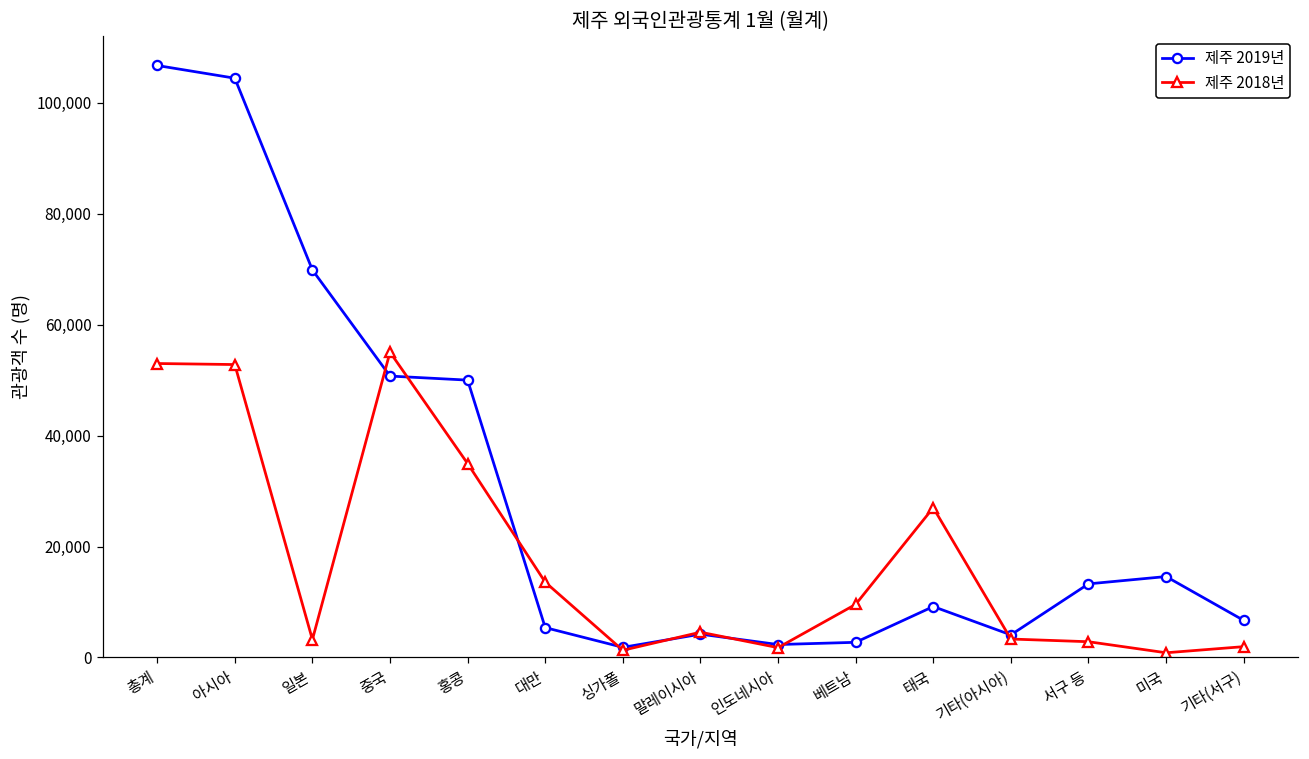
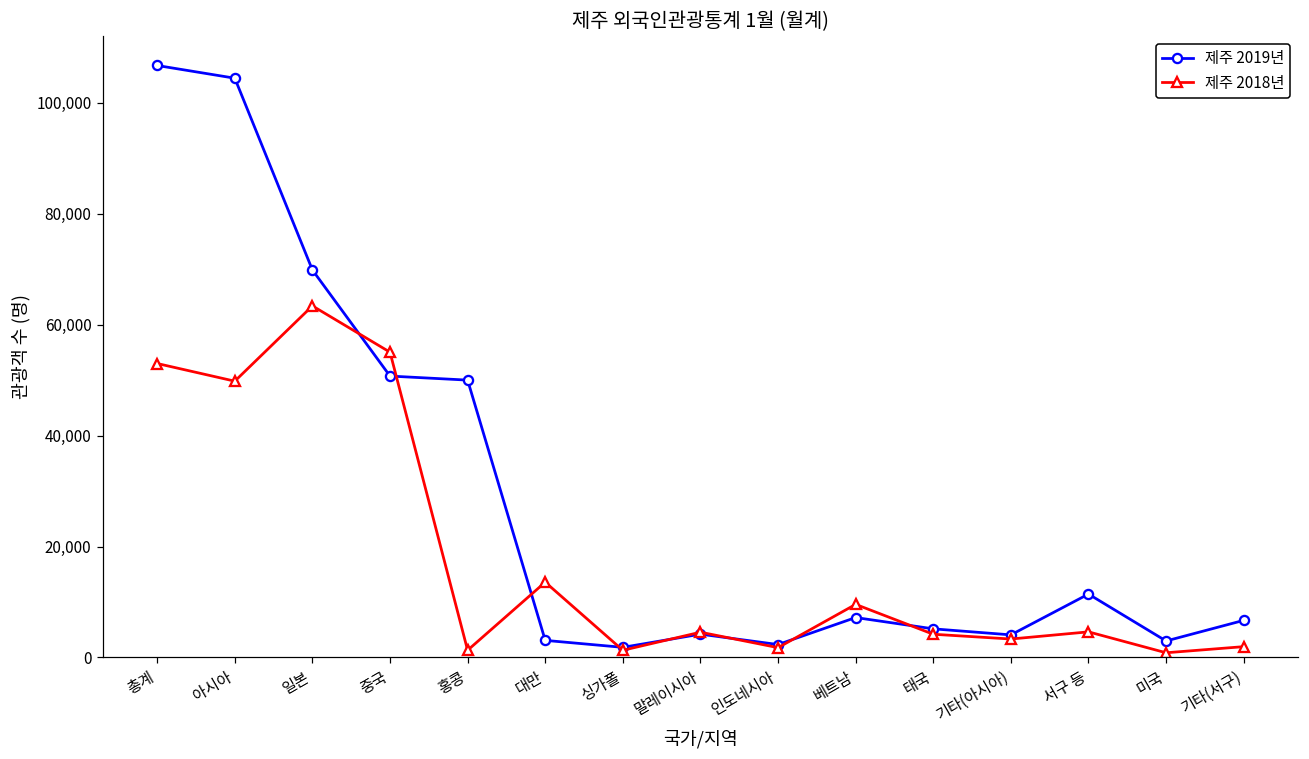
  {
    "제주 2019년": {
      "총계": "107,000",
      "아시아": "104,000",
      "일본": "70,000",
      "중국": "51,000",
      "홍콩": "50,000",
-     "대만": "5,000",
+     "대만": "3,000",
      "싱가폴": "2,000",
      "인도네시아": "2,000",
-     "베트남": "3,000",
-     "태국": "9,000",
+     "베트남": "7,000",
+     "태국": "5,000",
      "기타(아시아)": "4,000",
-     "서구 등": "13,000",
-     "미국": "15,000",
+     "서구 등": "11,000",
+     "미국": "3,000",
      "기타(서구)": "7,000"
    },
    "제주 2018년": {
      "총계": "53,000",
-     "아시아": "53,000",
-     "일본": "3,000",
+     "아시아": "50,000",
+     "일본": "63,000",
      "중국": "55,000",
-     "홍콩": "35,000",
+     "홍콩": "1,000",
      "대만": "14,000",
      "싱가폴": "1,000",
      "인도네시아": "2,000",
      "베트남": "10,000",
-     "태국": "27,000",
+     "태국": "4,000",
      "기타(아시아)": "3,000",
-     "서구 등": "3,000",
+     "서구 등": "5,000",
      "미국": "1,000",
      "기타(서구)": "2,000"
    }
  }
